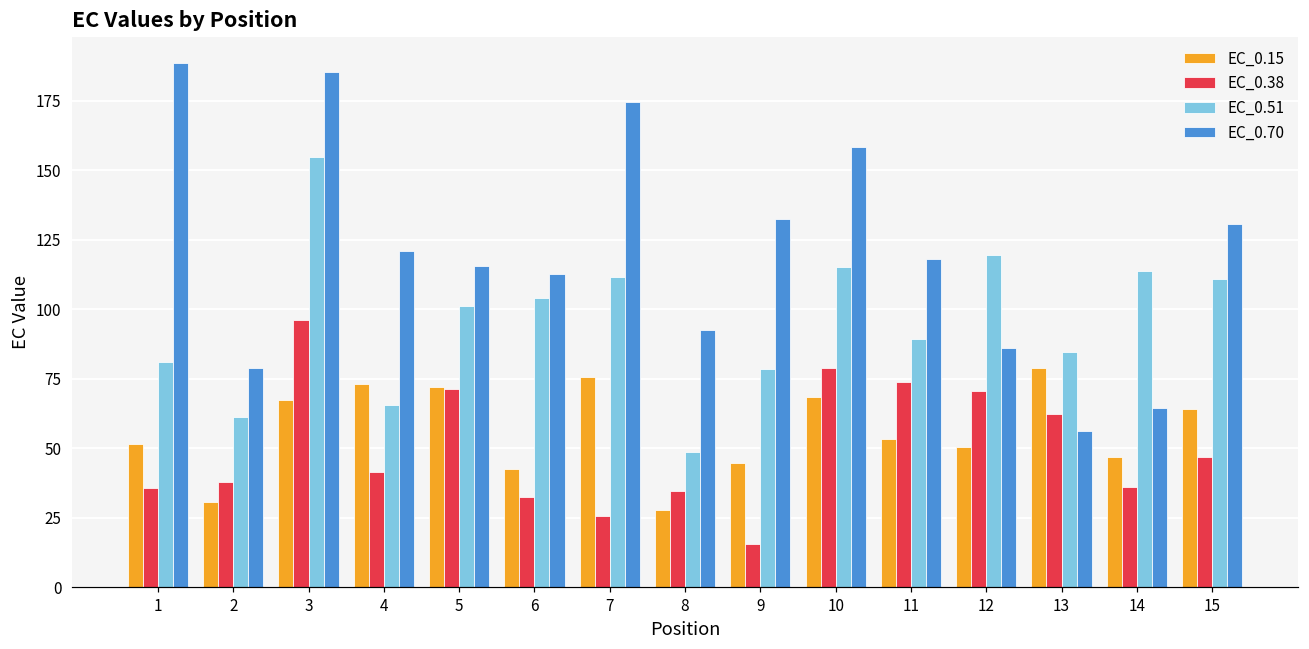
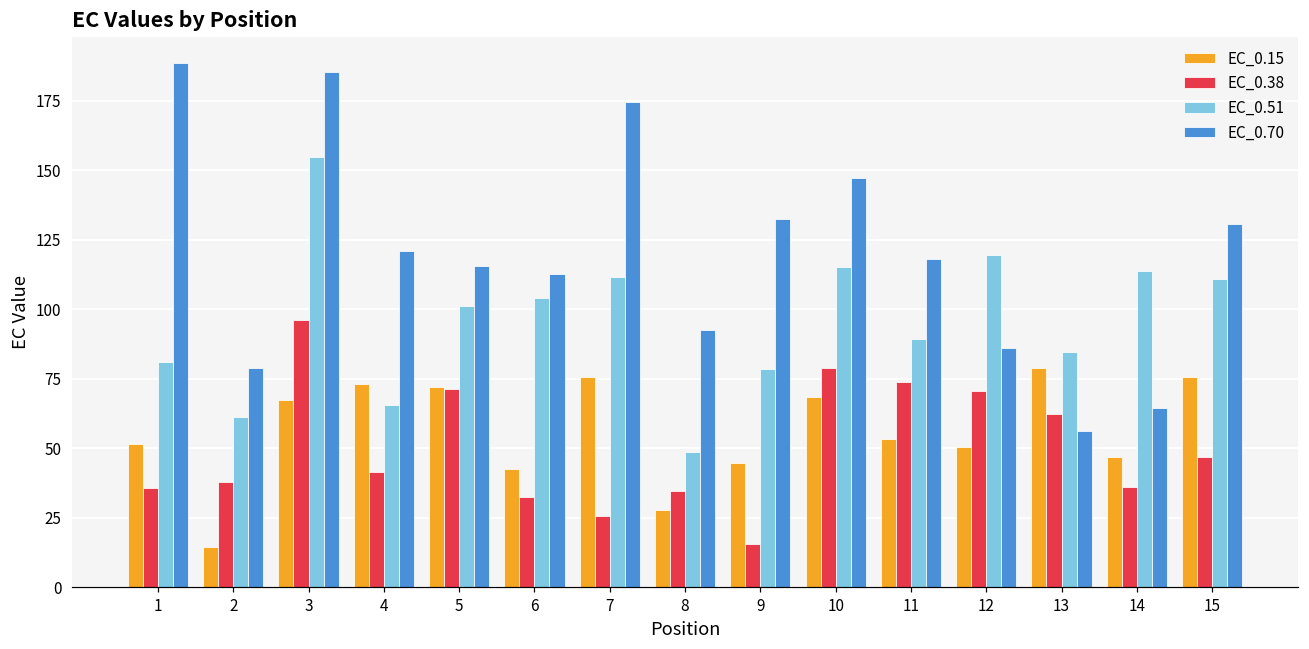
  {
    "EC_0.15": {
      "1": 52,
-     "2": 30,
+     "2": 14,
      "3": 67,
      "4": 73,
      "5": 72,
      "6": 42,
      "7": 76,
      "8": 28,
      "9": 45,
      "10": 68,
      "11": 53,
      "12": 50,
      "13": 79,
      "14": 47,
-     "15": 64
+     "15": 75
    },
    "EC_0.38": {
      "1": 36,
      "2": 38,
      "3": 96,
      "4": 41,
      "5": 71,
      "6": 32,
      "7": 26,
      "8": 34,
      "9": 15,
      "10": 79,
      "11": 74,
      "12": 71,
      "13": 62,
      "14": 36,
      "15": 47
    },
    "EC_0.51": {
      "1": 81,
      "2": 61,
      "3": 155,
      "4": 66,
      "5": 101,
      "6": 104,
      "7": 111,
      "8": 49,
      "9": 78,
      "10": 115,
      "11": 89,
      "12": 119,
      "13": 84,
      "14": 114,
      "15": 111
    },
    "EC_0.70": {
      "1": 189,
      "2": 79,
      "3": 186,
      "4": 121,
      "5": 116,
      "6": 113,
      "7": 175,
      "8": 93,
      "9": 133,
-     "10": 159,
+     "10": 147,
      "11": 118,
      "12": 86,
      "13": 56,
      "14": 64,
      "15": 131
    }
  }
